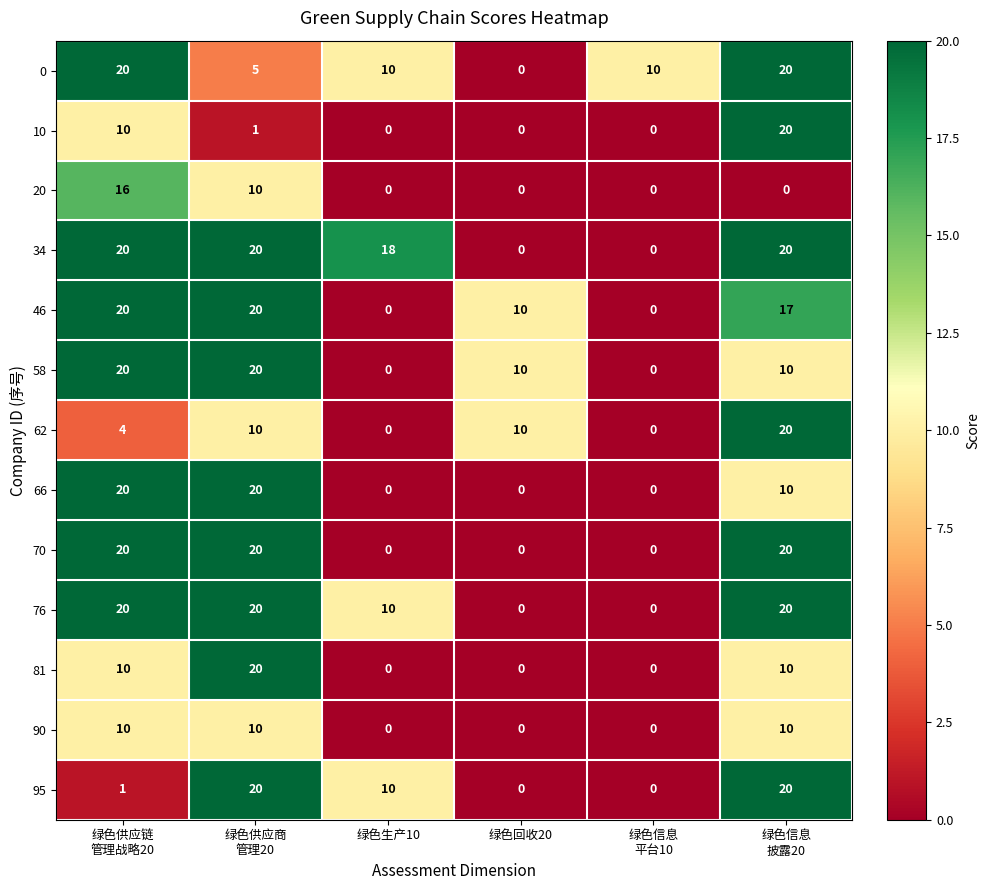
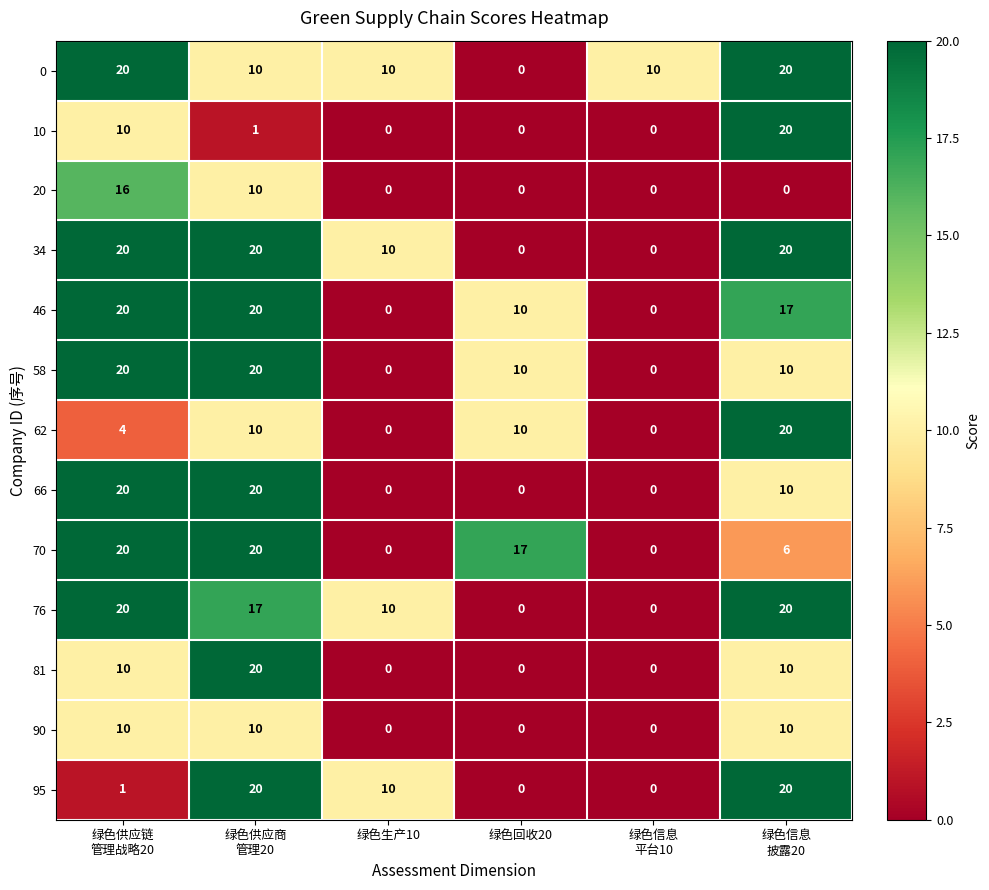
  {
    "0": {
      "绿色供应链 管理战略20": 20,
-     "绿色供应商 管理20": 5,
+     "绿色供应商 管理20": 10,
      "绿色生产10": 10,
      "绿色回收20": 0,
      "绿色信息 平台10": 10,
      "绿色信息 披露20": 20
    },
    "10": {
      "绿色供应链 管理战略20": 10,
      "绿色供应商 管理20": 1,
      "绿色生产10": 0,
      "绿色回收20": 0,
      "绿色信息 平台10": 0,
      "绿色信息 披露20": 20
    },
    "20": {
      "绿色供应链 管理战略20": 16,
      "绿色供应商 管理20": 10,
      "绿色生产10": 0,
      "绿色回收20": 0,
      "绿色信息 平台10": 0,
      "绿色信息 披露20": 0
    },
    "34": {
      "绿色供应链 管理战略20": 20,
      "绿色供应商 管理20": 20,
-     "绿色生产10": 18,
+     "绿色生产10": 10,
      "绿色回收20": 0,
      "绿色信息 平台10": 0,
      "绿色信息 披露20": 20
    },
    "46": {
      "绿色供应链 管理战略20": 20,
      "绿色供应商 管理20": 20,
      "绿色生产10": 0,
      "绿色回收20": 10,
      "绿色信息 平台10": 0,
      "绿色信息 披露20": 17
    },
    "58": {
      "绿色供应链 管理战略20": 20,
      "绿色供应商 管理20": 20,
      "绿色生产10": 0,
      "绿色回收20": 10,
      "绿色信息 平台10": 0,
      "绿色信息 披露20": 10
    },
    "62": {
      "绿色供应链 管理战略20": 4,
      "绿色供应商 管理20": 10,
      "绿色生产10": 0,
      "绿色回收20": 10,
      "绿色信息 平台10": 0,
      "绿色信息 披露20": 20
    },
    "66": {
      "绿色供应链 管理战略20": 20,
      "绿色供应商 管理20": 20,
      "绿色生产10": 0,
      "绿色回收20": 0,
      "绿色信息 平台10": 0,
      "绿色信息 披露20": 10
    },
    "70": {
      "绿色供应链 管理战略20": 20,
      "绿色供应商 管理20": 20,
      "绿色生产10": 0,
-     "绿色回收20": 0,
+     "绿色回收20": 17,
      "绿色信息 平台10": 0,
-     "绿色信息 披露20": 20
+     "绿色信息 披露20": 6
    },
    "76": {
      "绿色供应链 管理战略20": 20,
-     "绿色供应商 管理20": 20,
+     "绿色供应商 管理20": 17,
      "绿色生产10": 10,
      "绿色回收20": 0,
      "绿色信息 平台10": 0,
      "绿色信息 披露20": 20
    },
    "81": {
      "绿色供应链 管理战略20": 10,
      "绿色供应商 管理20": 20,
      "绿色生产10": 0,
      "绿色回收20": 0,
      "绿色信息 平台10": 0,
      "绿色信息 披露20": 10
    },
    "90": {
      "绿色供应链 管理战略20": 10,
      "绿色供应商 管理20": 10,
      "绿色生产10": 0,
      "绿色回收20": 0,
      "绿色信息 平台10": 0,
      "绿色信息 披露20": 10
    },
    "95": {
      "绿色供应链 管理战略20": 1,
      "绿色供应商 管理20": 20,
      "绿色生产10": 10,
      "绿色回收20": 0,
      "绿色信息 平台10": 0,
      "绿色信息 披露20": 20
    }
  }
